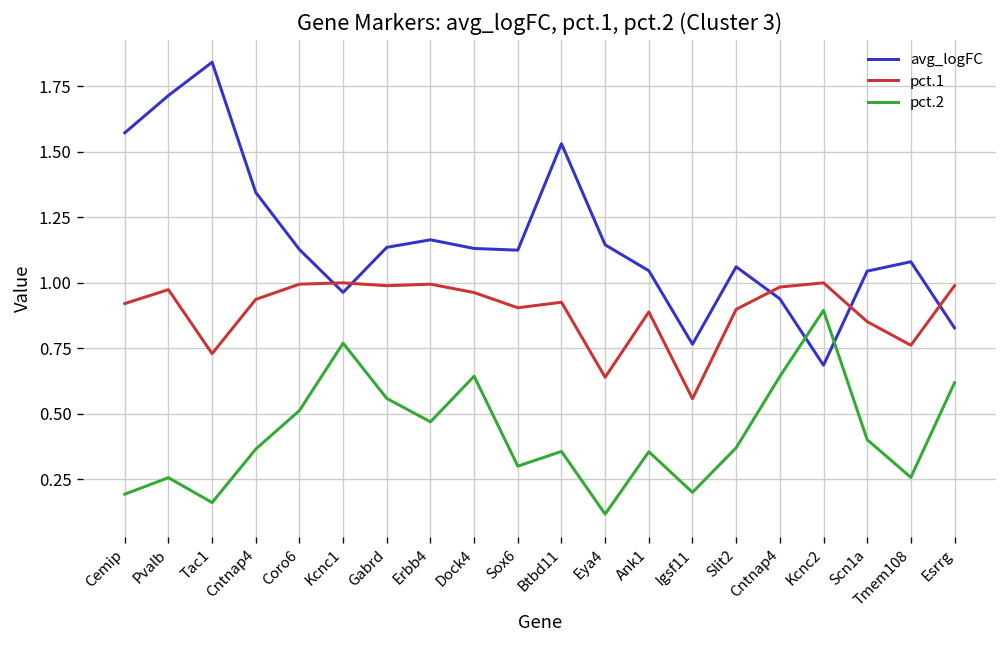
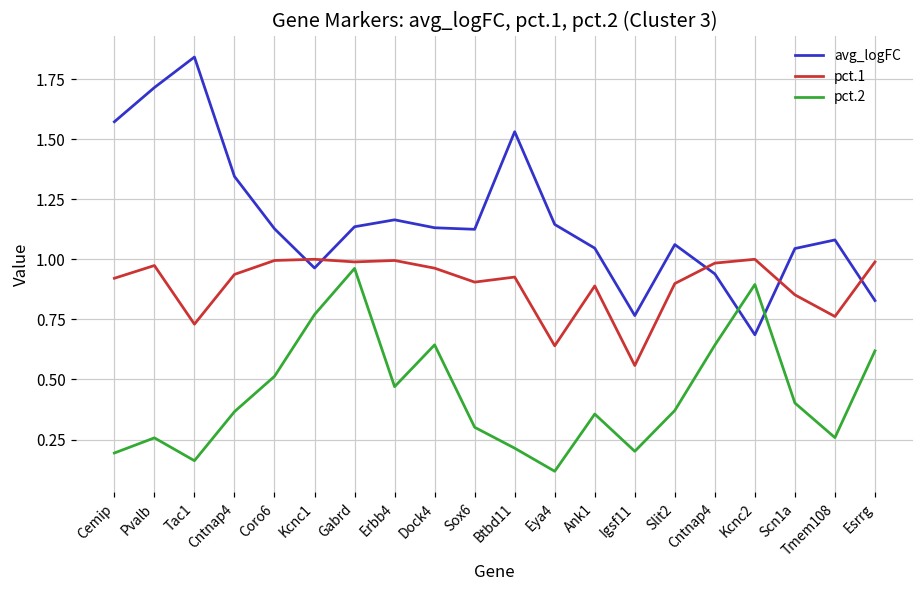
  {
    "avg_logFC": {
      "Cemip": 1.57,
      "Pvalb": 1.71,
      "Tac1": 1.84,
      "Coro6": 1.13,
      "Kcnc1": 0.96,
      "Gabrd": 1.14,
      "Erbb4": 1.16,
      "Dock4": 1.13,
      "Sox6": 1.12,
      "Btbd11": 1.53,
      "Eya4": 1.14,
      "Ank1": 1.05,
      "Igsf11": 0.77,
      "Slit2": 1.06,
      "Kcnc2": 0.69,
      "Scn1a": 1.04,
      "Tmem108": 1.08,
      "Esrrg": 0.83
    },
    "pct.1": {
      "Cemip": 0.92,
      "Pvalb": 0.97,
      "Tac1": 0.73,
      "Coro6": 1.00,
      "Kcnc1": 1.00,
      "Gabrd": 0.99,
      "Erbb4": 1.00,
      "Dock4": 0.96,
      "Sox6": 0.91,
      "Btbd11": 0.93,
      "Eya4": 0.64,
      "Ank1": 0.89,
      "Igsf11": 0.56,
      "Slit2": 0.90,
      "Kcnc2": 1.00,
      "Scn1a": 0.85,
      "Tmem108": 0.76,
      "Esrrg": 0.99
    },
    "pct.2": {
      "Cemip": 0.19,
      "Pvalb": 0.26,
      "Tac1": 0.16,
      "Coro6": 0.51,
      "Kcnc1": 0.77,
-     "Gabrd": 0.56,
+     "Gabrd": 0.96,
      "Erbb4": 0.47,
      "Dock4": 0.64,
      "Sox6": 0.30,
-     "Btbd11": 0.36,
+     "Btbd11": 0.21,
      "Eya4": 0.12,
      "Ank1": 0.36,
      "Igsf11": 0.20,
      "Slit2": 0.37,
      "Kcnc2": 0.90,
      "Scn1a": 0.40,
      "Tmem108": 0.26,
      "Esrrg": 0.62
    }
  }
